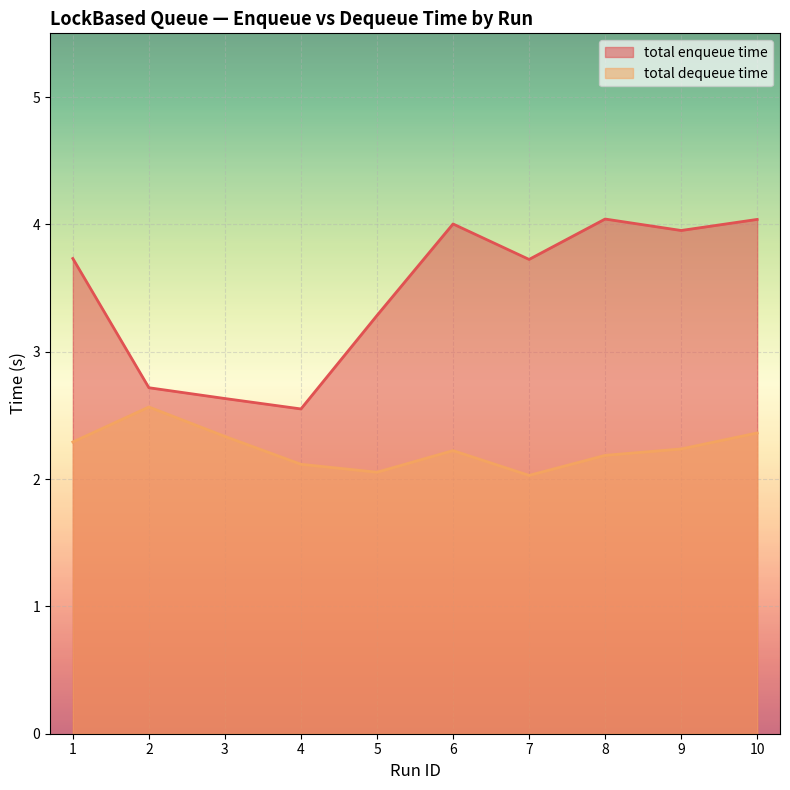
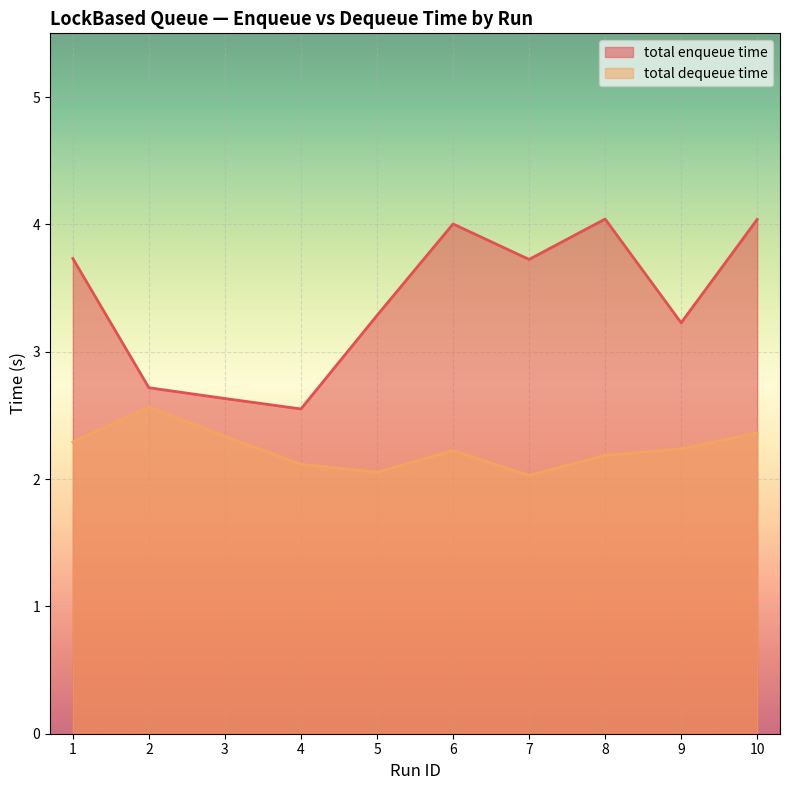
  {
    "total enqueue time": {
      "1": 3.73,
      "2": 2.72,
      "3": 2.63,
      "4": 2.55,
      "5": 3.28,
      "6": 4.00,
      "7": 3.72,
      "8": 4.04,
-     "9": 3.95,
+     "9": 3.23,
      "10": 4.04
    },
    "total dequeue time": {
      "1": 2.29,
      "2": 2.57,
      "3": 2.33,
      "4": 2.12,
      "5": 2.05,
      "6": 2.22,
      "7": 2.03,
      "8": 2.19,
      "9": 2.24,
      "10": 2.36
    }
  }
